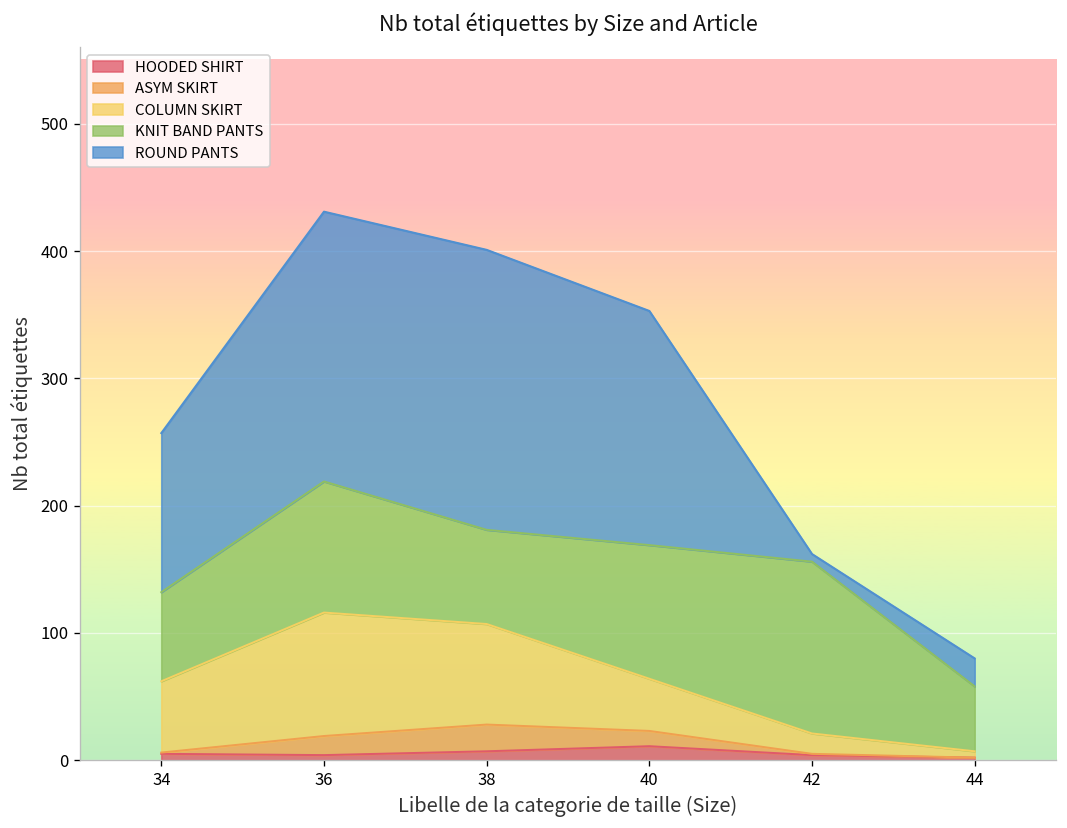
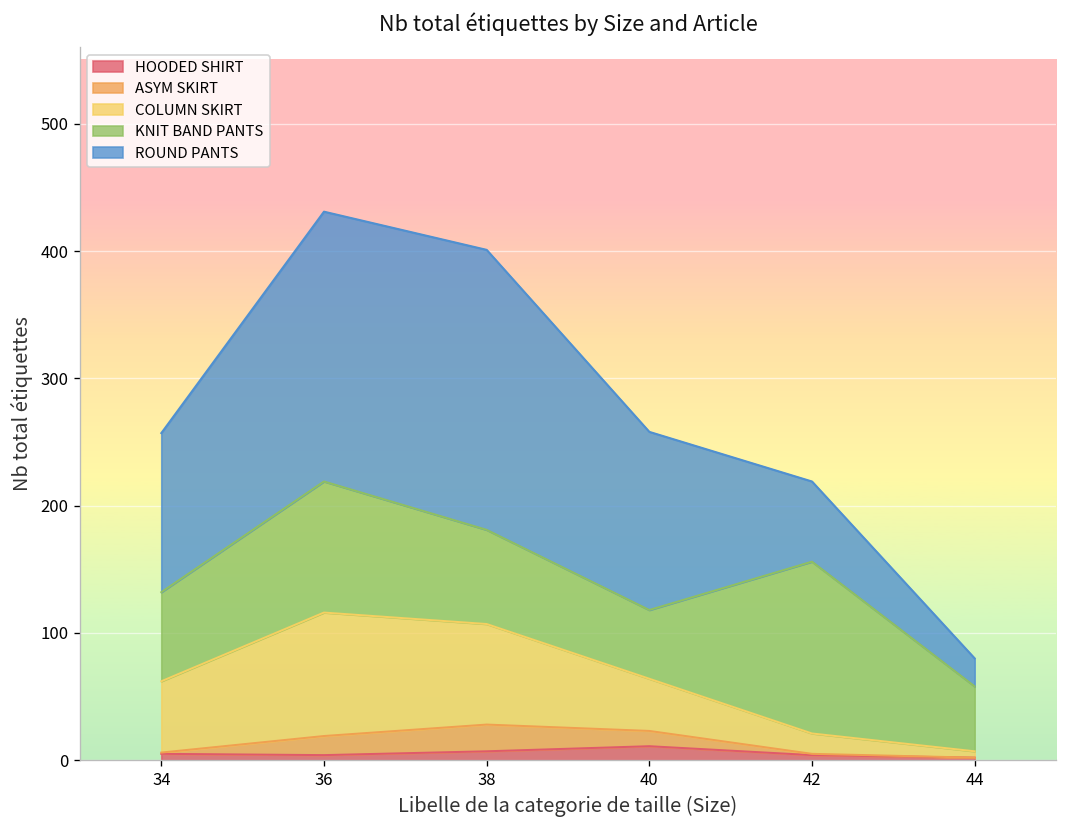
  {
    "HOODED SHIRT": {
      "36": 4,
      "38": 7,
      "40": 11
    },
    "KNIT BAND PANTS": {
      "34": 70,
      "36": 103,
      "38": 74,
-     "40": 105,
+     "40": 54,
      "42": 135,
      "44": 51
    },
    "ROUND PANTS": {
      "34": 125,
      "36": 212,
      "38": 220,
-     "40": 184,
-     "42": 6,
+     "40": 140,
+     "42": 63,
      "44": 22
    }
  }
